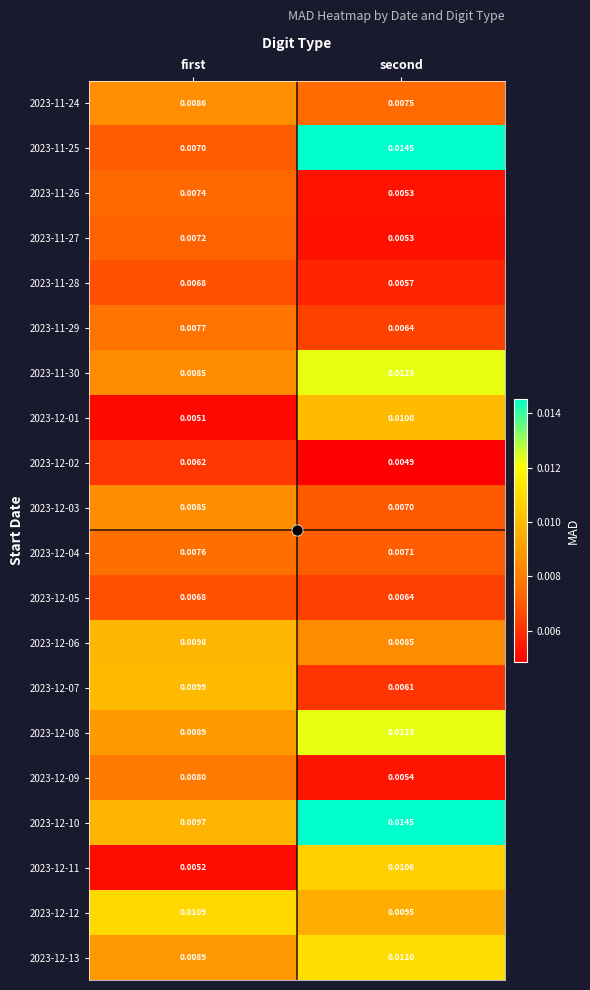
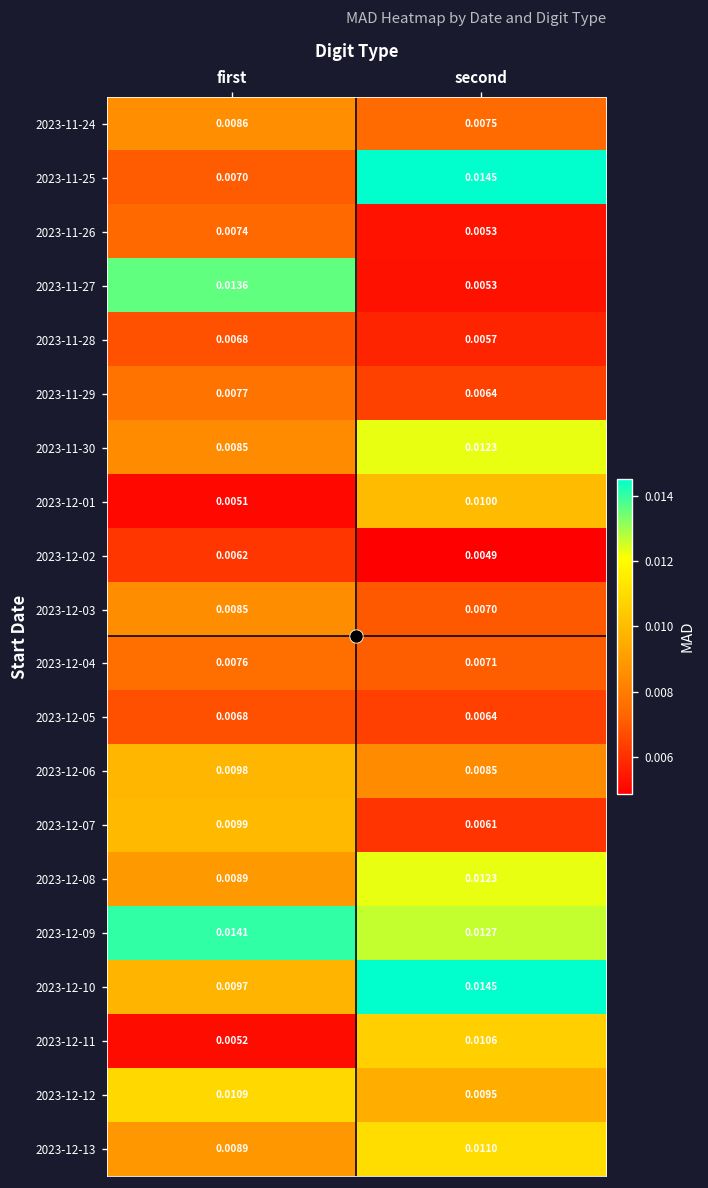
  {
    "2023-11-24": {
      "first": 0.0086,
      "second": 0.0075
    },
    "2023-11-25": {
      "first": 0.0070,
      "second": 0.0145
    },
    "2023-11-26": {
      "first": 0.0074,
      "second": 0.0053
    },
    "2023-11-27": {
-     "first": 0.0072,
+     "first": 0.0136,
      "second": 0.0053
    },
    "2023-11-28": {
      "first": 0.0068,
      "second": 0.0057
    },
    "2023-11-29": {
      "first": 0.0077,
      "second": 0.0064
    },
    "2023-11-30": {
      "first": 0.0085,
      "second": 0.0123
    },
    "2023-12-01": {
      "first": 0.0051,
      "second": 0.0100
    },
    "2023-12-02": {
      "first": 0.0062,
      "second": 0.0049
    },
    "2023-12-03": {
      "first": 0.0085,
      "second": 0.0070
    },
    "2023-12-04": {
      "first": 0.0076,
      "second": 0.0071
    },
    "2023-12-05": {
      "first": 0.0068,
      "second": 0.0064
    },
    "2023-12-06": {
      "first": 0.0098,
      "second": 0.0085
    },
    "2023-12-07": {
      "first": 0.0099,
      "second": 0.0061
    },
    "2023-12-08": {
      "first": 0.0089,
      "second": 0.0123
    },
    "2023-12-09": {
-     "first": 0.0080,
-     "second": 0.0054
+     "first": 0.0141,
+     "second": 0.0127
    },
    "2023-12-10": {
      "first": 0.0097,
      "second": 0.0145
    },
    "2023-12-11": {
      "first": 0.0052,
      "second": 0.0106
    },
    "2023-12-12": {
      "first": 0.0109,
      "second": 0.0095
    },
    "2023-12-13": {
      "first": 0.0089,
      "second": 0.0110
    }
  }
